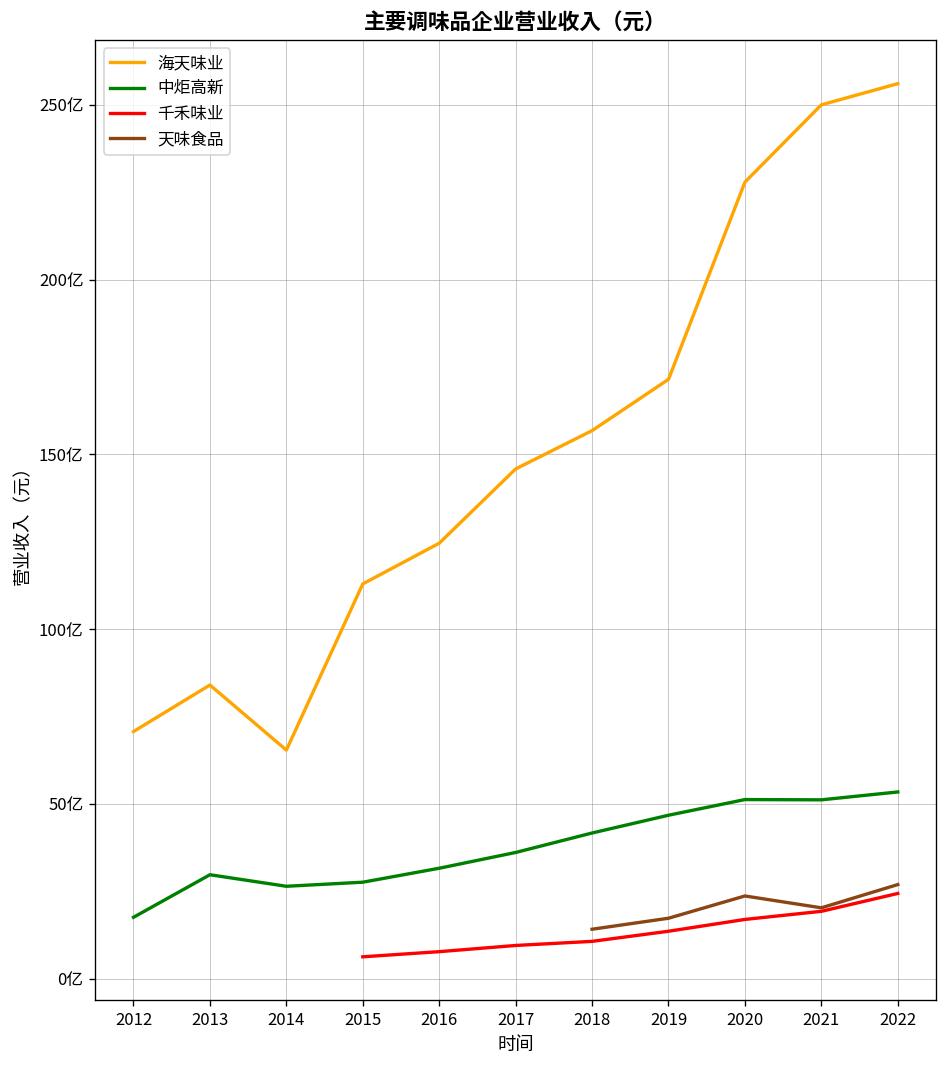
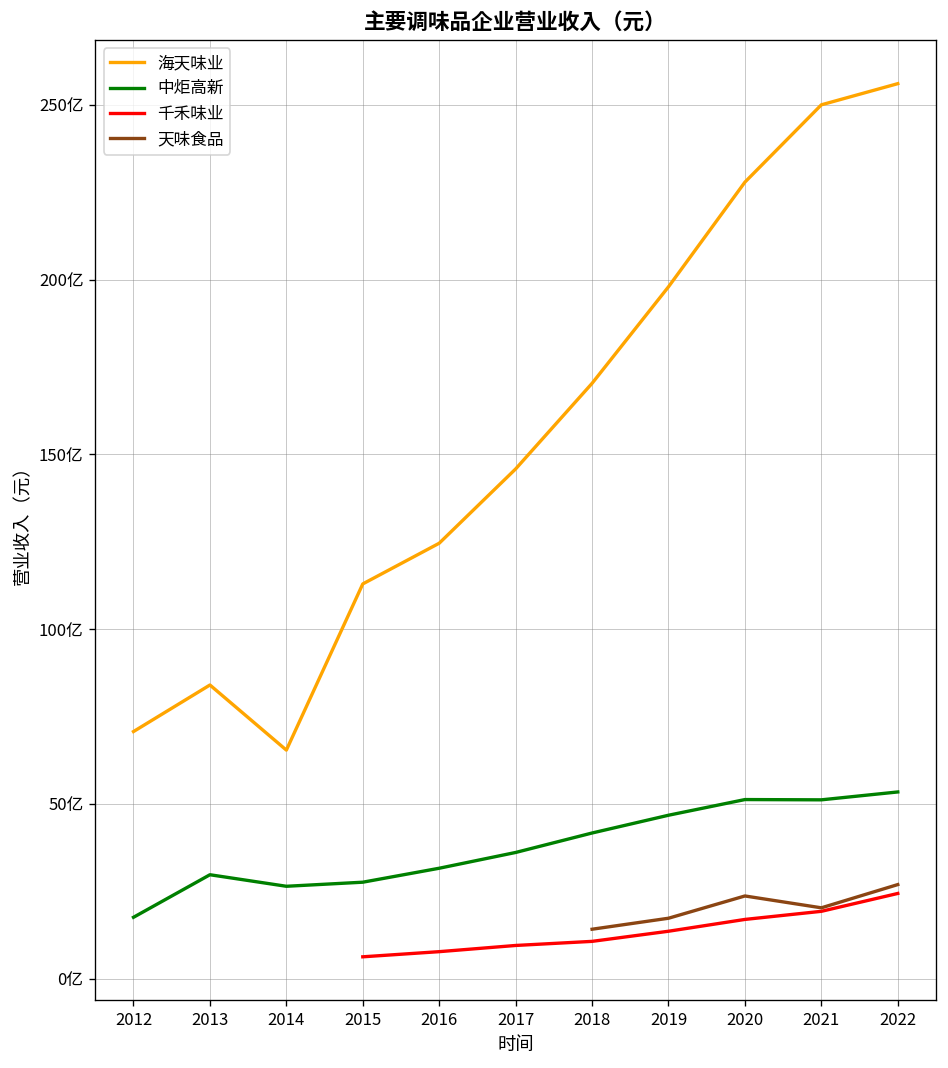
  {
    "海天味业": {
      "2012": "71亿",
      "2013": "84亿",
      "2014": "65亿",
      "2015": "113亿",
      "2016": "125亿",
      "2017": "146亿",
-     "2018": "157亿",
-     "2019": "171亿",
+     "2018": "170亿",
+     "2019": "198亿",
      "2020": "228亿",
      "2021": "250亿",
      "2022": "256亿"
    },
    "中炬高新": {
      "2012": "18亿",
      "2013": "30亿",
      "2014": "26亿",
      "2015": "28亿",
      "2016": "32亿",
      "2017": "36亿",
      "2018": "42亿",
      "2019": "47亿",
      "2020": "51亿",
      "2021": "51亿",
      "2022": "53亿"
    },
    "千禾味业": {
      "2015": "6亿",
      "2016": "8亿",
      "2017": "9亿",
      "2018": "11亿",
      "2019": "14亿",
      "2020": "17亿",
      "2021": "19亿",
      "2022": "24亿"
    },
    "天味食品": {
      "2018": "14亿",
      "2019": "17亿",
      "2020": "24亿",
      "2021": "20亿",
      "2022": "27亿"
    }
  }
